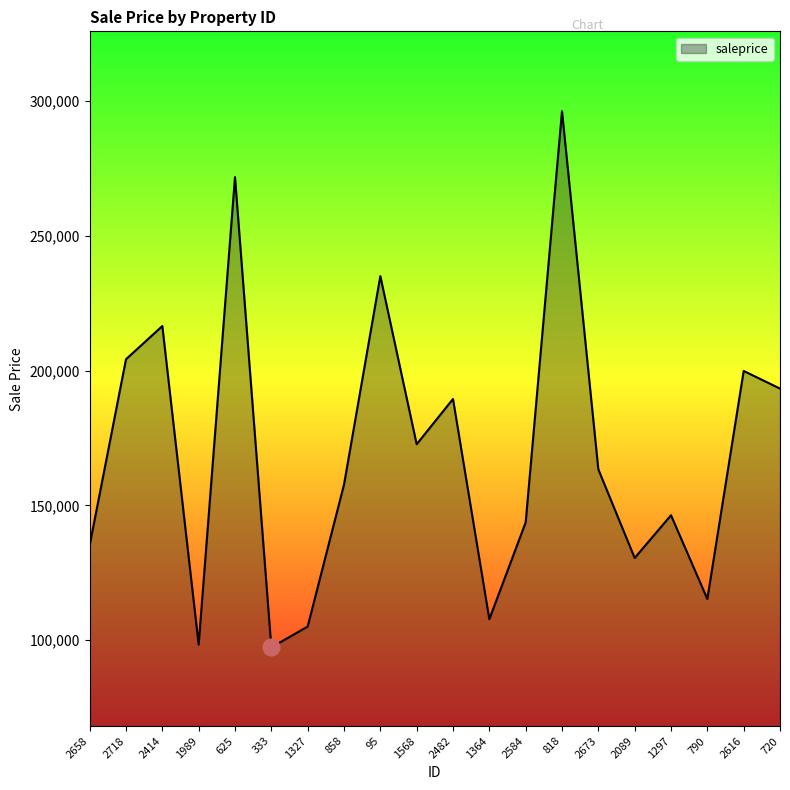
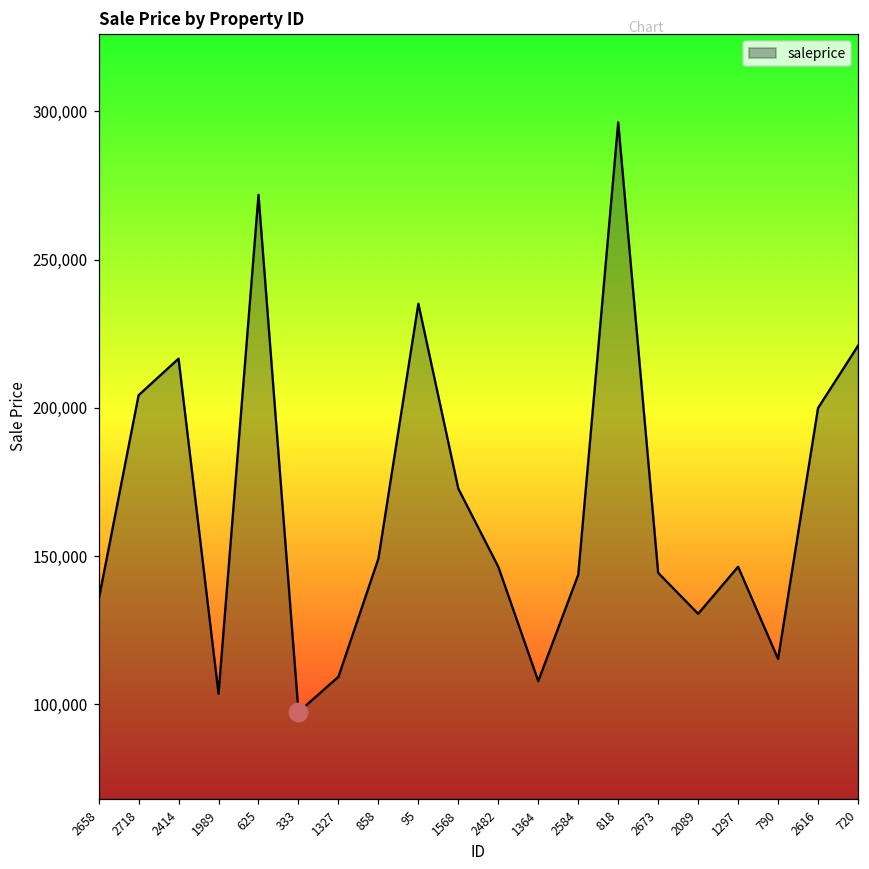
  {
    "saleprice": {
      "2658": "135,000",
      "2718": "204,000",
      "2414": "217,000",
-     "1989": "98,000",
+     "1989": "104,000",
      "625": "272,000",
-     "1327": "105,000",
-     "858": "158,000",
+     "1327": "109,000",
+     "858": "149,000",
      "95": "235,000",
      "1568": "173,000",
-     "2482": "190,000",
+     "2482": "146,000",
      "1364": "108,000",
      "2584": "144,000",
      "818": "296,000",
-     "2673": "163,000",
+     "2673": "144,000",
      "2089": "131,000",
      "1297": "146,000",
      "790": "115,000",
      "2616": "200,000",
-     "720": "193,000"
+     "720": "221,000"
    }
  }
